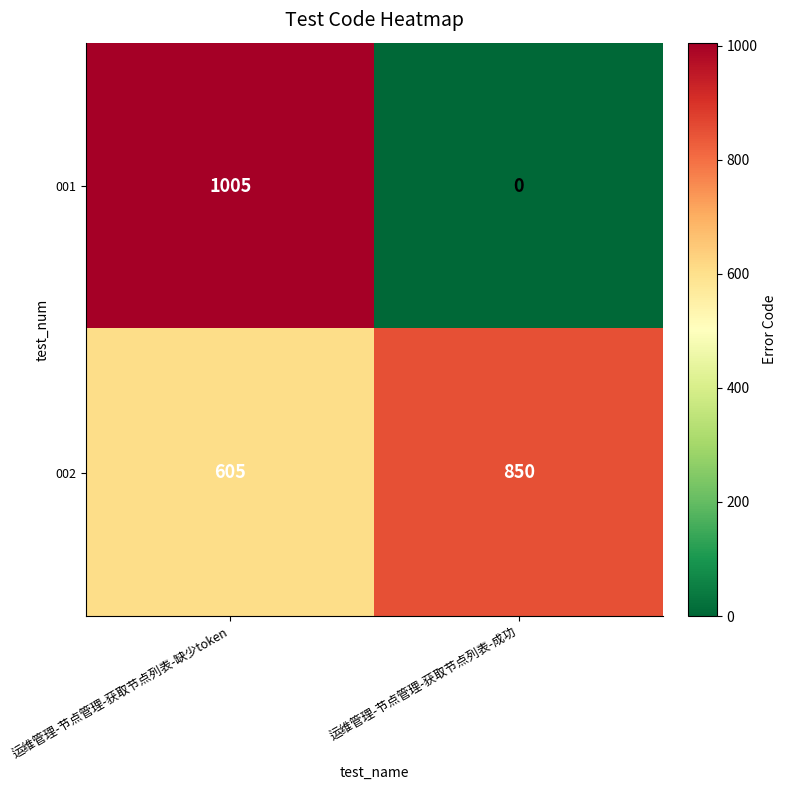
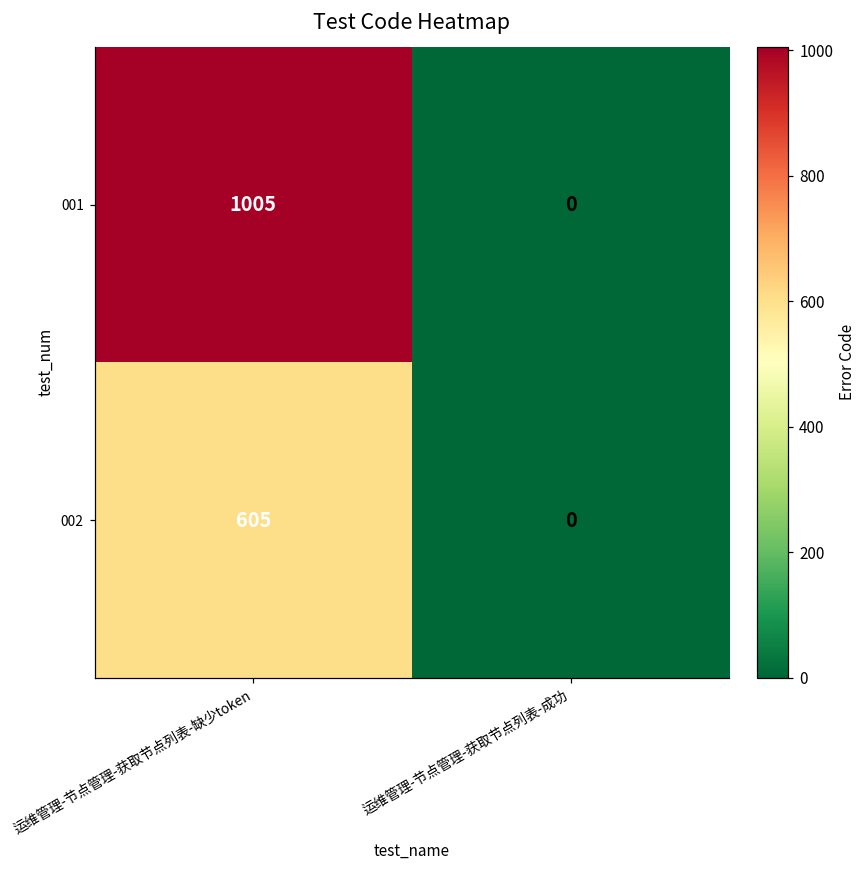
  {
    "001": {
      "运维管理-节点管理-获取节点列表-缺少token": 1005,
      "运维管理-节点管理-获取节点列表-成功": 0
    },
    "002": {
      "运维管理-节点管理-获取节点列表-缺少token": 605,
-     "运维管理-节点管理-获取节点列表-成功": 850
+     "运维管理-节点管理-获取节点列表-成功": 0
    }
  }
